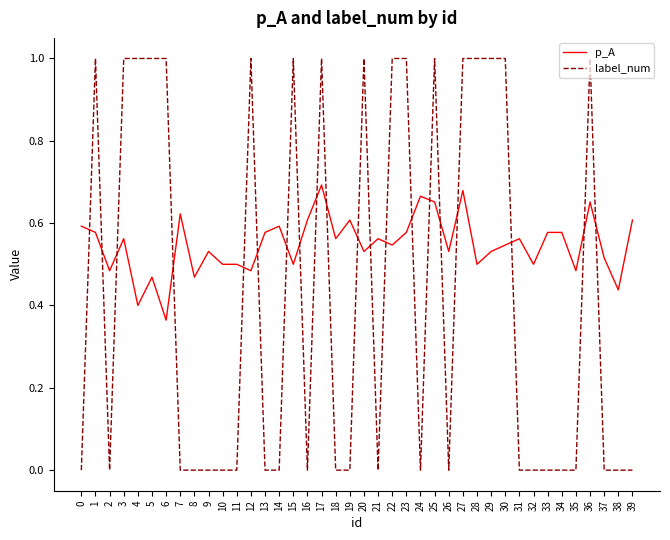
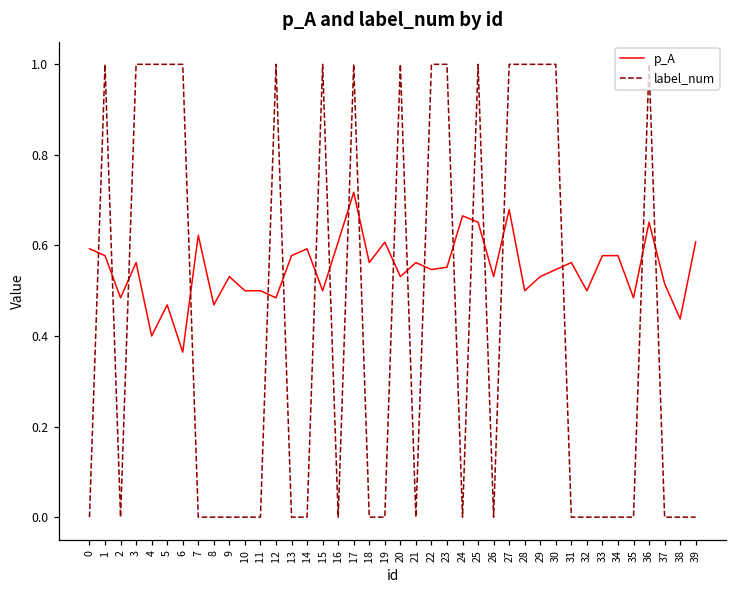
  {
    "p_A": {
      "0": 0.59,
      "1": 0.58,
      "2": 0.48,
      "3": 0.56,
      "4": 0.40,
      "5": 0.47,
      "6": 0.36,
      "7": 0.62,
      "8": 0.47,
      "9": 0.53,
      "10": 0.50,
      "11": 0.50,
      "12": 0.48,
      "13": 0.58,
      "14": 0.59,
      "15": 0.50,
      "16": 0.61,
-     "17": 0.69,
+     "17": 0.72,
      "18": 0.56,
      "19": 0.61,
      "20": 0.53,
      "21": 0.56,
      "22": 0.55,
-     "23": 0.58,
+     "23": 0.55,
      "24": 0.67,
      "25": 0.65,
      "26": 0.53,
      "27": 0.68,
      "28": 0.50,
      "29": 0.53,
      "30": 0.55,
      "31": 0.56,
      "32": 0.50,
      "33": 0.58,
      "34": 0.58,
      "35": 0.48,
      "36": 0.65,
      "37": 0.52,
      "38": 0.44,
      "39": 0.61
    },
    "label_num": {
      "0": 0.00,
      "1": 1.00,
      "2": 0.00,
      "3": 1.00,
      "4": 1.00,
      "5": 1.00,
      "6": 1.00,
      "7": 0.00,
      "8": 0.00,
      "9": 0.00,
      "10": 0.00,
      "11": 0.00,
      "12": 1.00,
      "13": 0.00,
      "14": 0.00,
      "15": 1.00,
      "16": 0.00,
      "17": 1.00,
      "18": 0.00,
      "19": 0.00,
      "20": 1.00,
      "21": 0.00,
      "22": 1.00,
      "23": 1.00,
      "24": 0.00,
      "25": 1.00,
      "26": 0.00,
      "27": 1.00,
      "28": 1.00,
      "29": 1.00,
      "30": 1.00,
      "31": 0.00,
      "32": 0.00,
      "33": 0.00,
      "34": 0.00,
      "35": 0.00,
      "37": 0.00,
      "38": 0.00,
      "39": 0.00
    }
  }
